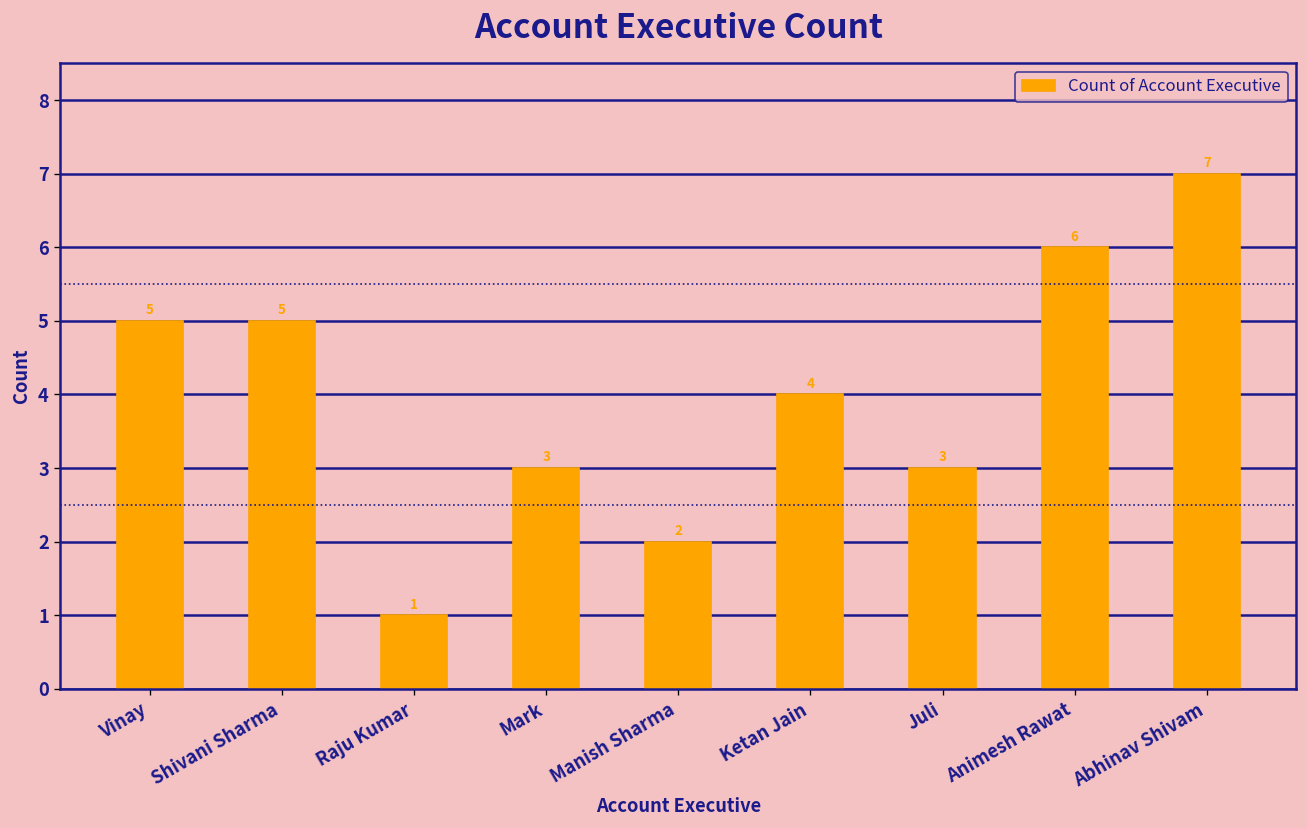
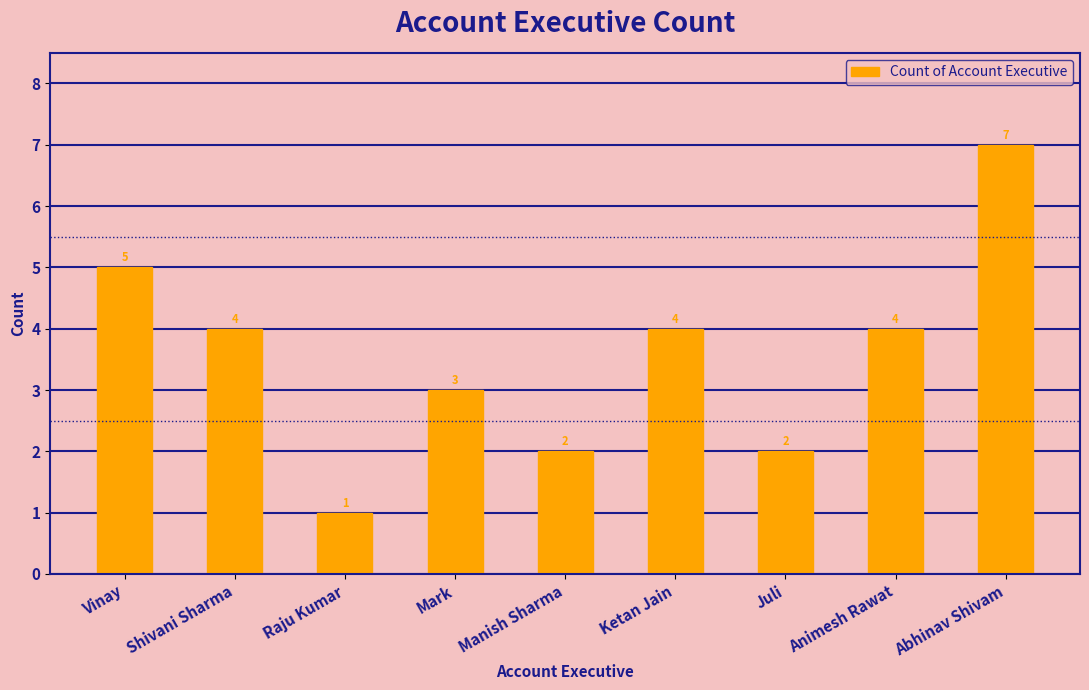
  {
    "Vinay": 5,
-   "Shivani Sharma": 5,
+   "Shivani Sharma": 4,
    "Raju Kumar": 1,
    "Mark": 3,
    "Manish Sharma": 2,
    "Ketan Jain": 4,
-   "Juli": 3,
-   "Animesh Rawat": 6,
+   "Juli": 2,
+   "Animesh Rawat": 4,
    "Abhinav Shivam": 7
  }
